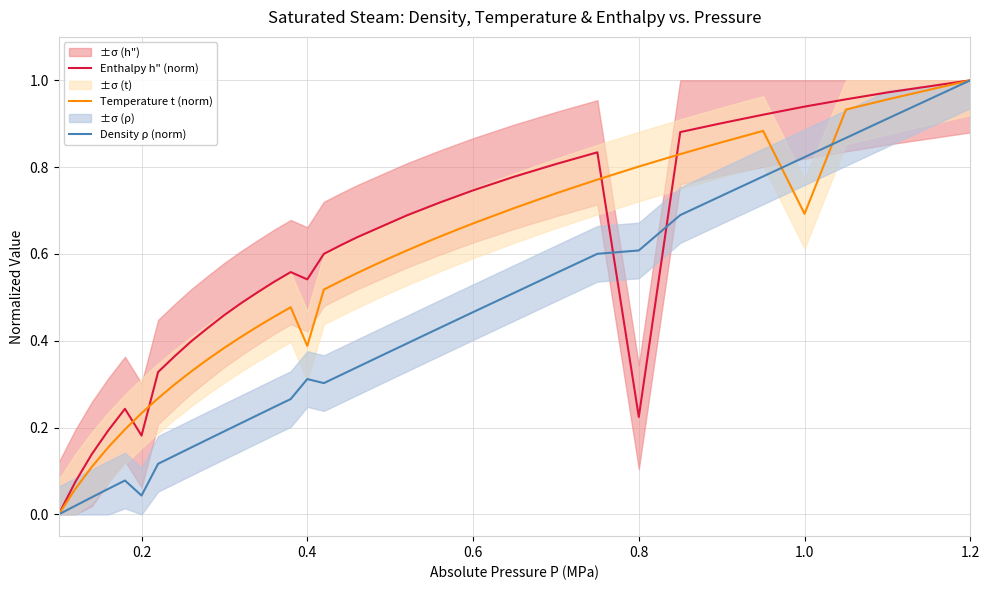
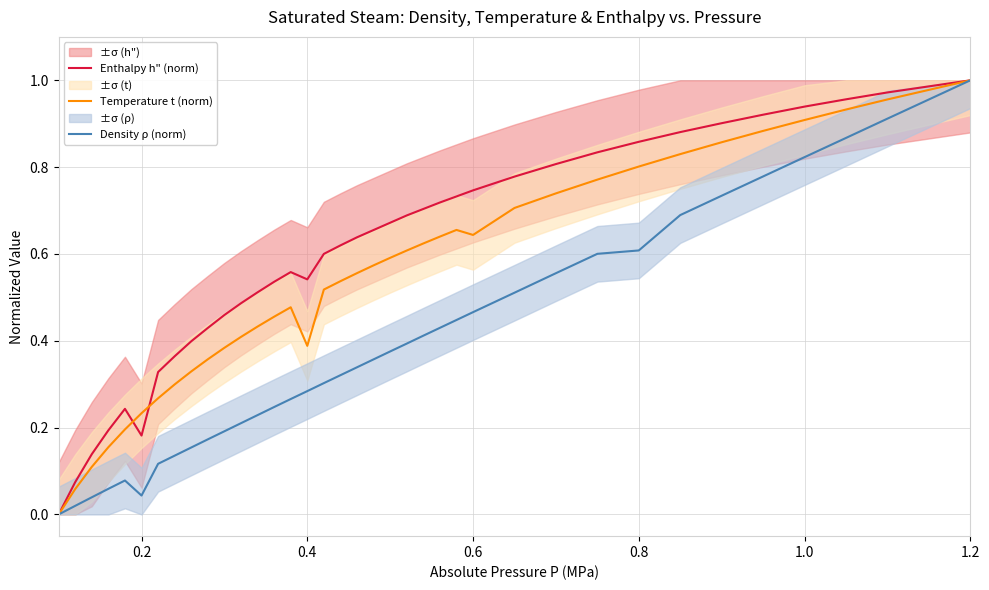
  {
    "Enthalpy h\" (norm)": {
      "0.2": 0.18,
      "0.4": 0.54,
-     "0.8": 0.22,
+     "0.8": 0.86,
      "1.0": 0.94
    },
    "Temperature t (norm)": {
      "0.2": 0.23,
      "0.4": 0.39,
-     "0.6": 0.67,
+     "0.6": 0.64,
      "0.8": 0.80,
-     "1.0": 0.69
+     "1.0": 0.91
    },
    "Density ρ (norm)": {
      "0.2": 0.04,
-     "0.4": 0.31,
+     "0.4": 0.28,
      "0.6": 0.47,
      "0.8": 0.61,
      "1.0": 0.82
    },
    "±σ (ρ)": {
      "0.2": 0.11
    }
  }
